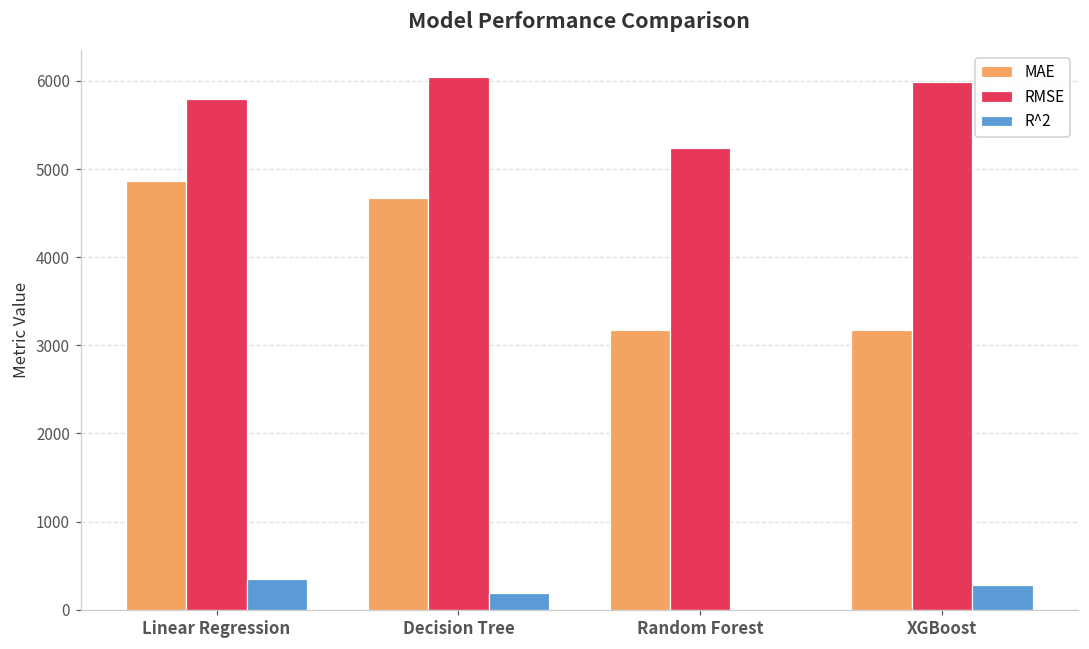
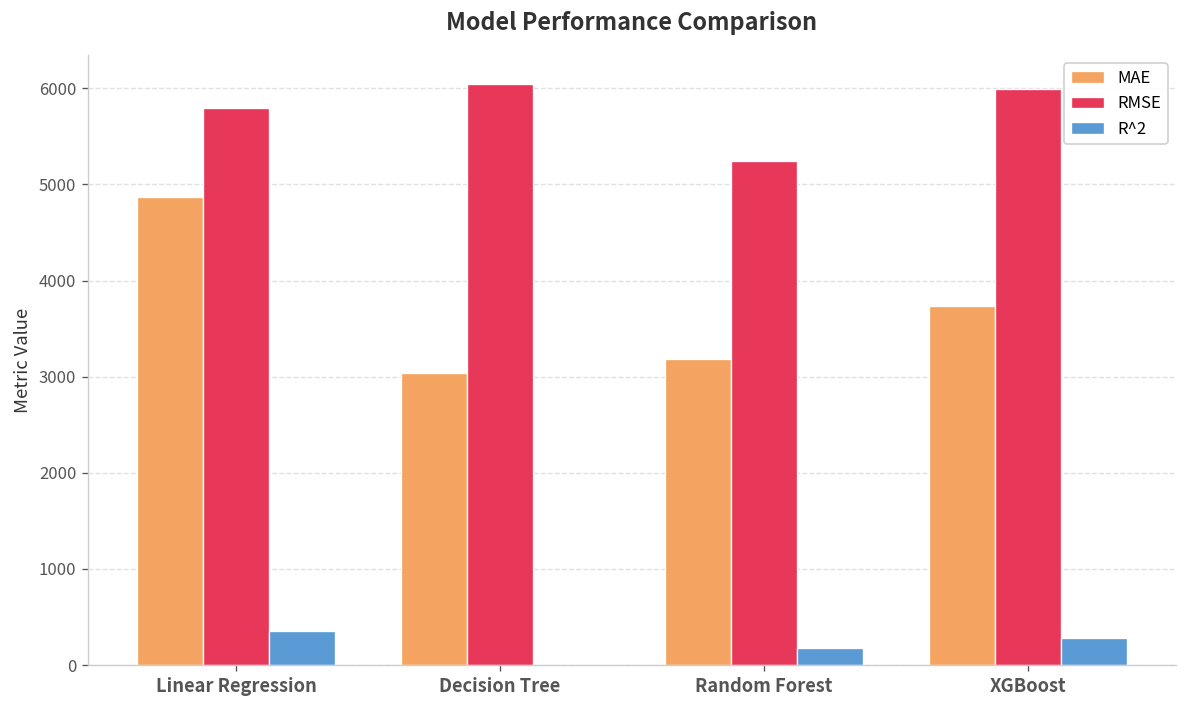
  {
    "MAE": {
      "Linear Regression": 4900,
-     "Decision Tree": 4700,
+     "Decision Tree": 3000,
      "Random Forest": 3200,
-     "XGBoost": 3200
+     "XGBoost": 3700
    },
    "RMSE": {
      "Linear Regression": 5800,
      "Decision Tree": 6000,
      "Random Forest": 5200,
      "XGBoost": 6000
    },
    "R^2": {
      "Linear Regression": 400,
-     "Decision Tree": 200,
-     "Random Forest": 0,
+     "Decision Tree": 0,
+     "Random Forest": 200,
      "XGBoost": 300
    }
  }
